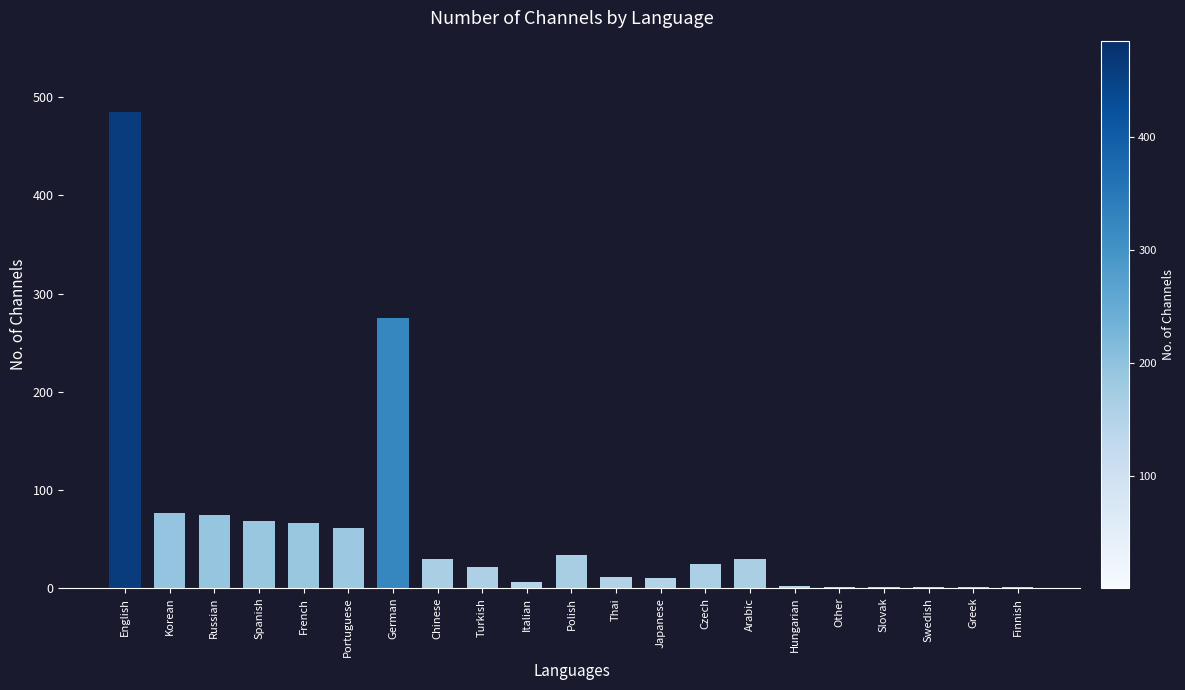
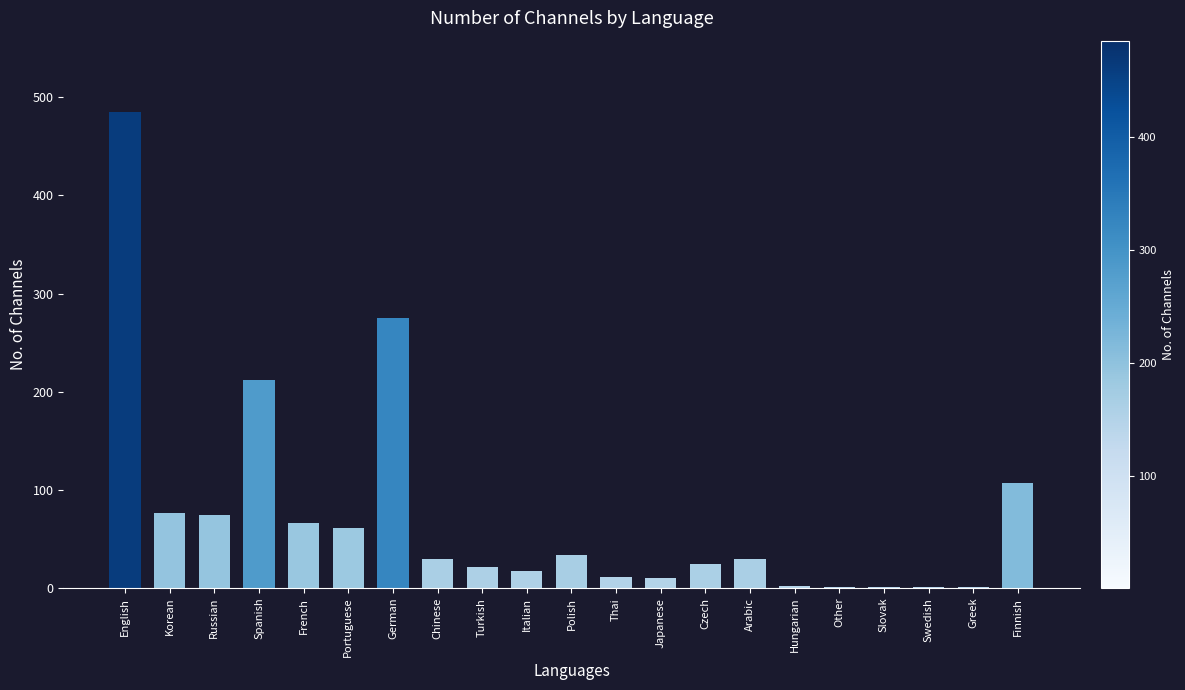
  {
    "English": 490,
    "Korean": 80,
    "Russian": 70,
-   "Spanish": 70,
+   "Spanish": 210,
    "French": 70,
    "Portuguese": 60,
    "German": 280,
    "Chinese": 30,
    "Turkish": 20,
-   "Italian": 10,
+   "Italian": 20,
    "Polish": 30,
    "Thai": 10,
    "Japanese": 10,
    "Czech": 30,
    "Arabic": 30,
-   "Finnish": 0
+   "Finnish": 110
  }
